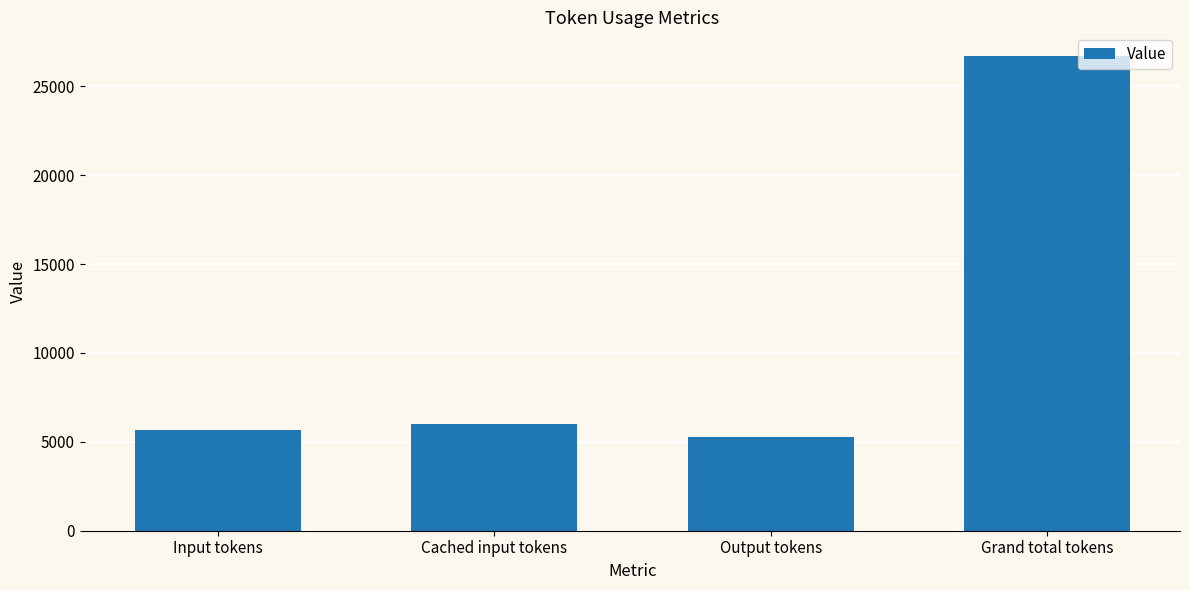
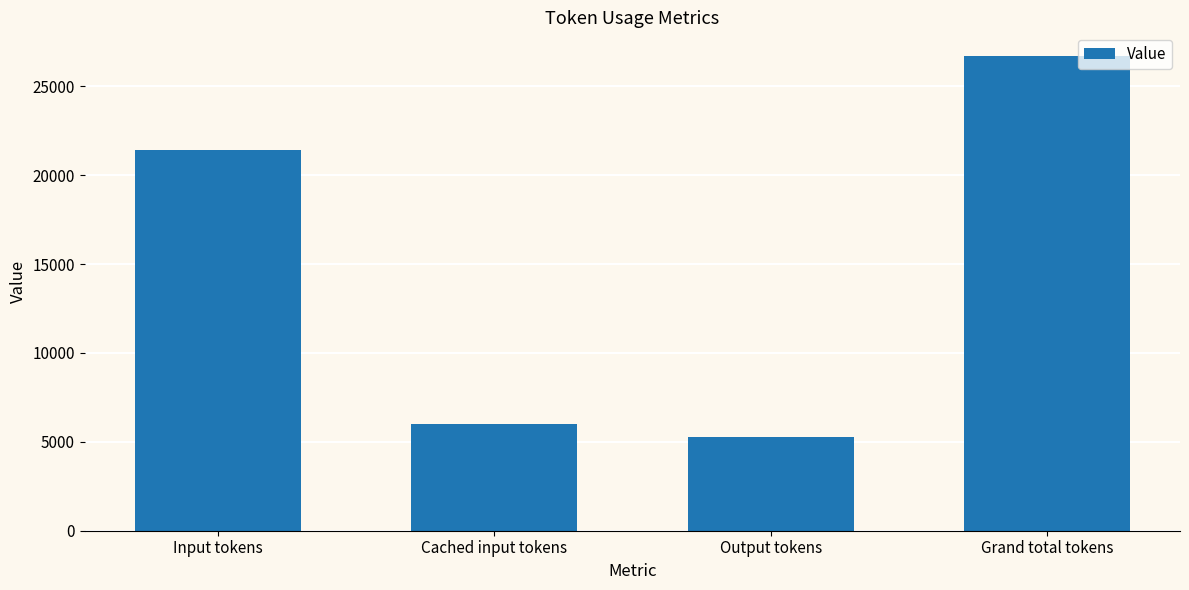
  {
-   "Input tokens": 5600,
+   "Input tokens": 21400,
    "Cached input tokens": 6000,
    "Output tokens": 5300,
    "Grand total tokens": 26700
  }
